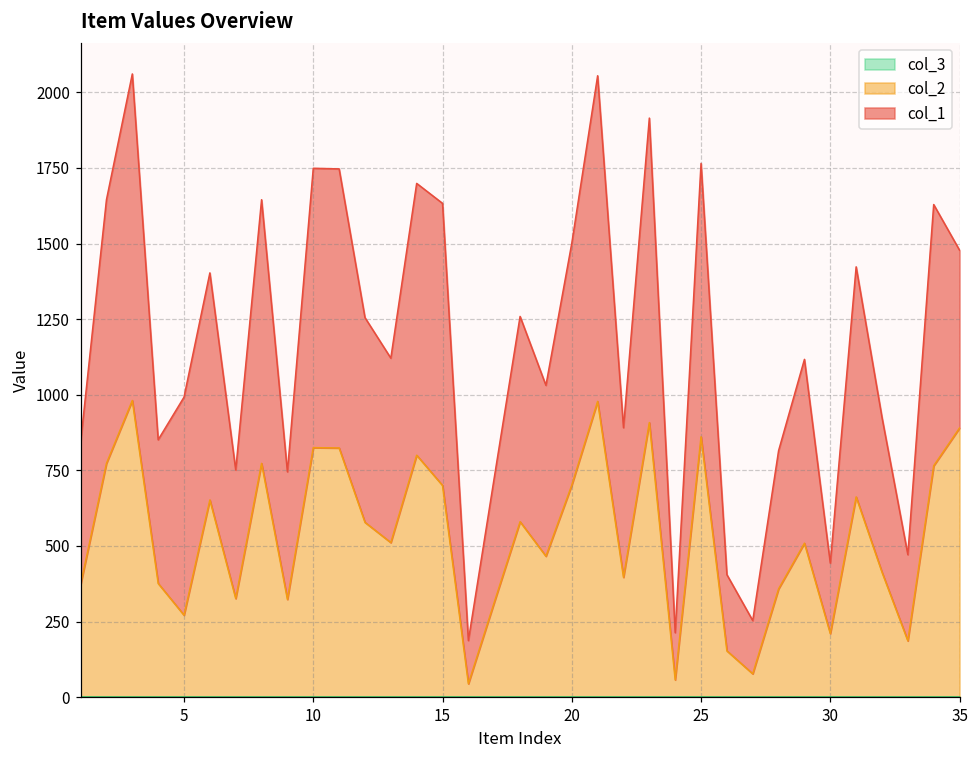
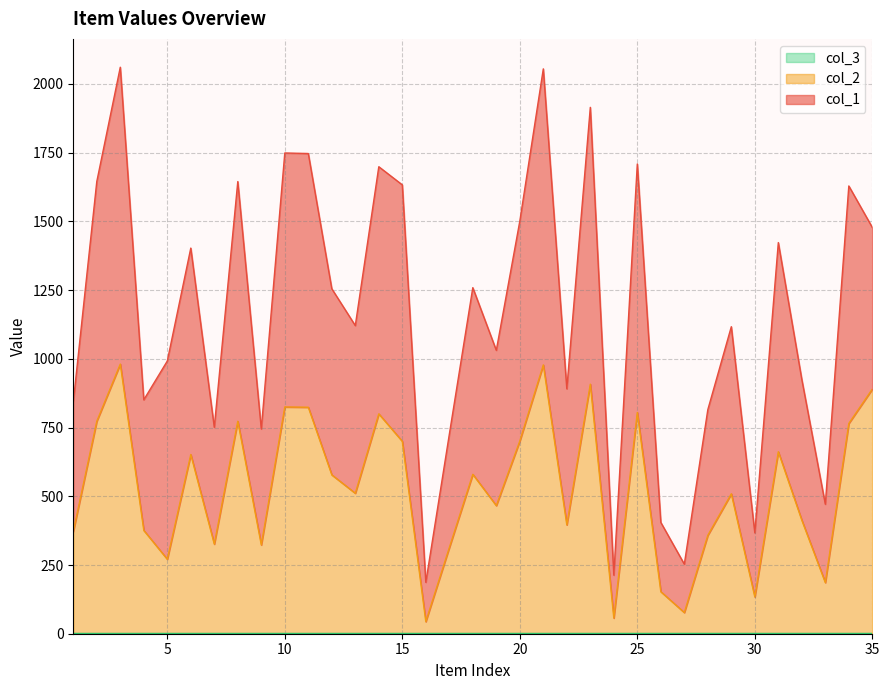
  {
    "col_3": {
      "5": 0,
      "10": 0,
      "15": 0,
      "20": 0,
      "25": 0,
      "30": 0,
      "35": 0
    },
    "col_2": {
      "5": 270,
      "10": 830,
      "15": 700,
      "20": 700,
-     "25": 860,
-     "30": 210,
+     "25": 810,
+     "30": 130,
      "35": 890
    },
    "col_1": {
      "5": 990,
      "10": 1750,
      "15": 1630,
      "20": 1500,
      "25": 900,
      "30": 230,
      "35": 1480
    }
  }
